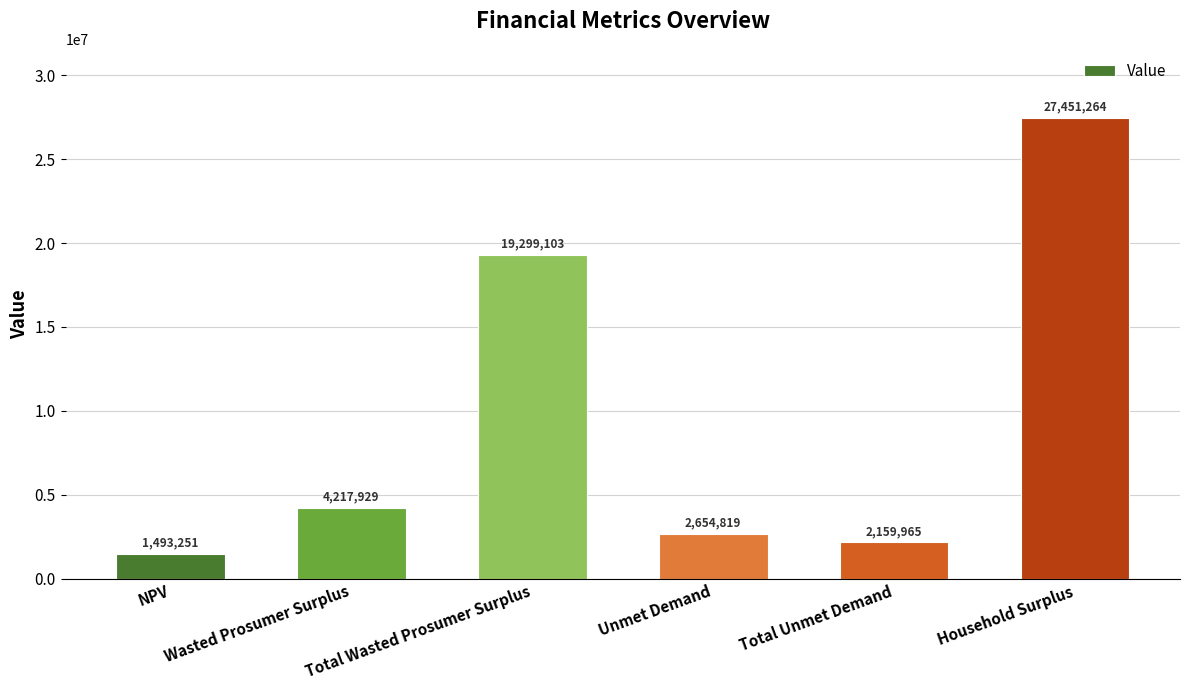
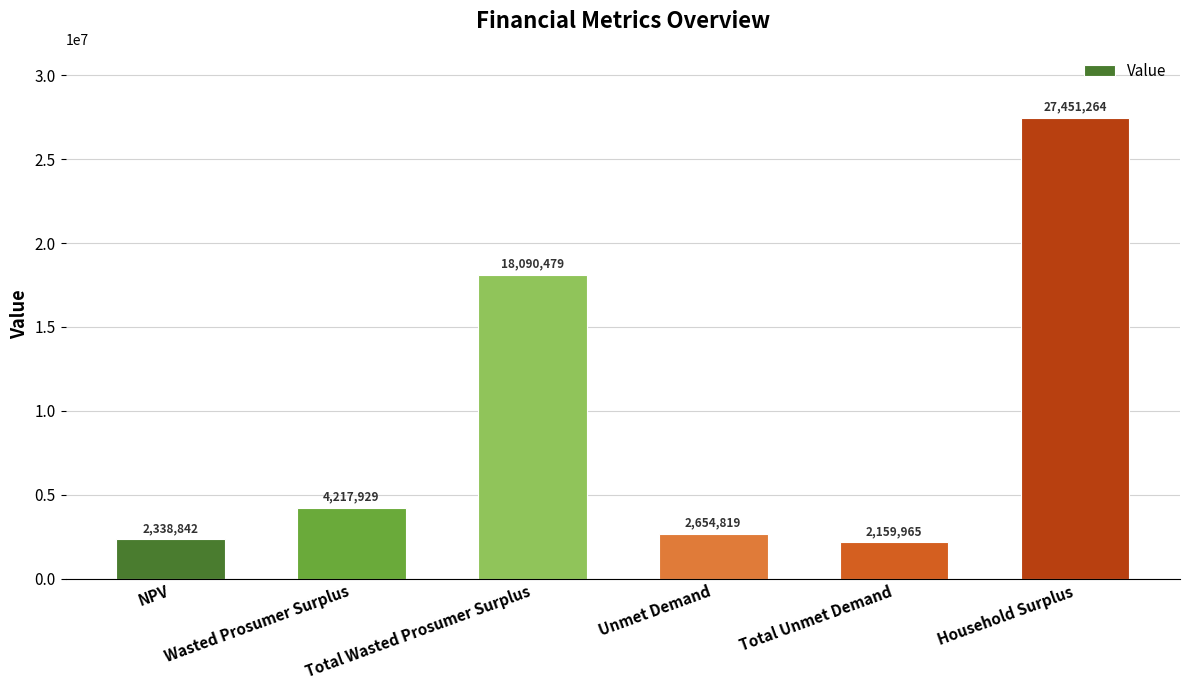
  {
-   "NPV": "1,493,251",
+   "NPV": "2,338,842",
    "Wasted Prosumer Surplus": "4,217,929",
-   "Total Wasted Prosumer Surplus": "19,299,103",
+   "Total Wasted Prosumer Surplus": "18,090,479",
    "Unmet Demand": "2,654,819",
    "Total Unmet Demand": "2,159,965",
    "Household Surplus": "27,451,264"
  }
